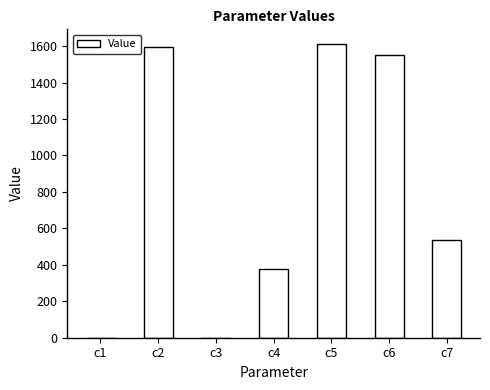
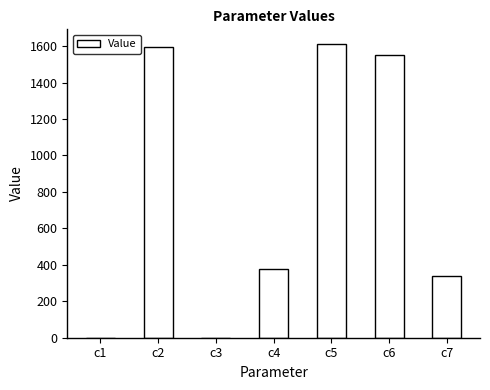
  {
    "c2": 1600,
    "c4": 370,
    "c5": 1610,
    "c6": 1550,
-   "c7": 540
+   "c7": 340
  }
